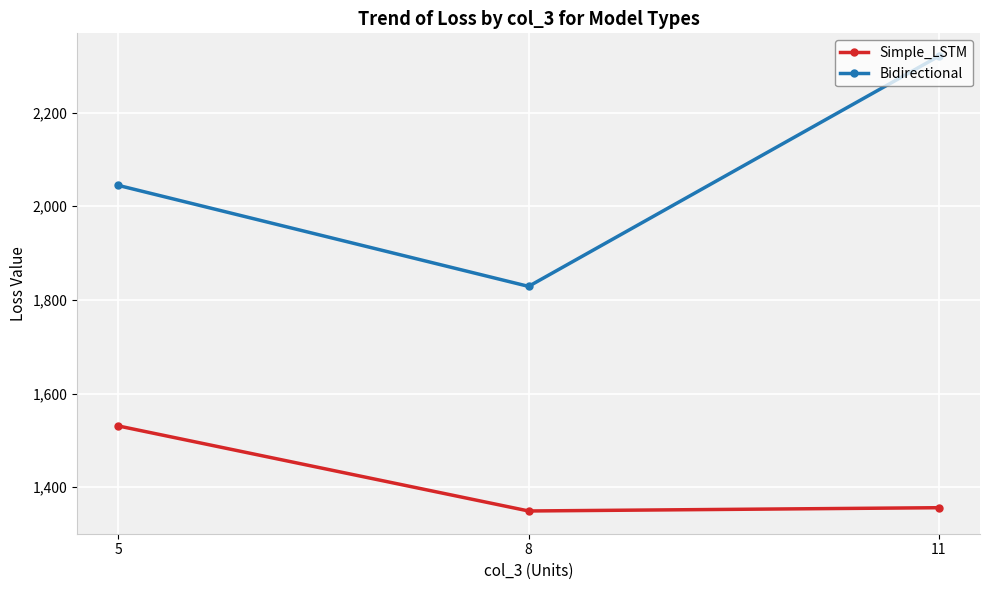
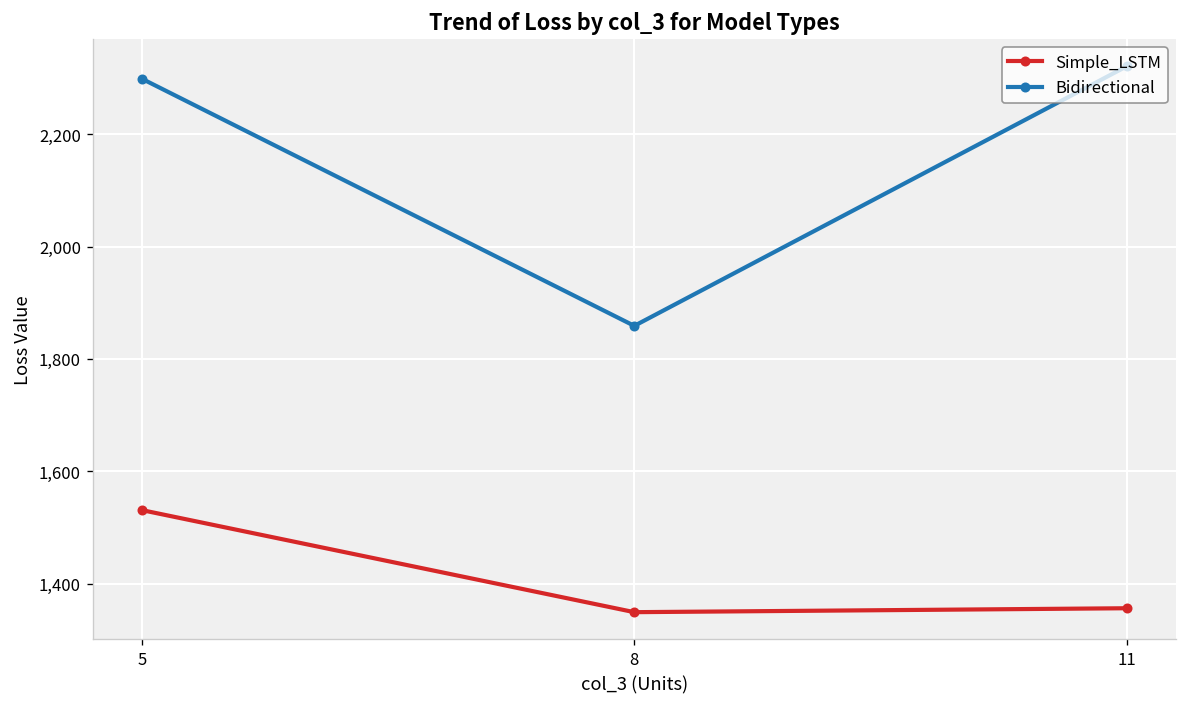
  {
    "Simple_LSTM": {
      "5": "1,530",
      "8": "1,350",
      "11": "1,360"
    },
    "Bidirectional": {
-     "5": "2,040",
-     "8": "1,830"
+     "5": "2,300",
+     "8": "1,860"
    }
  }
